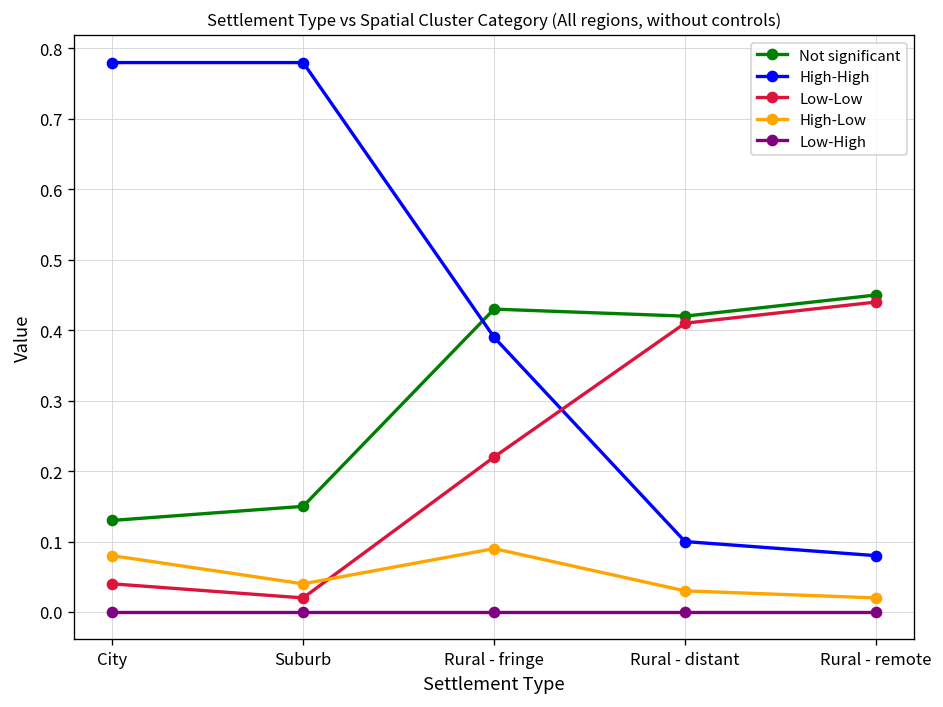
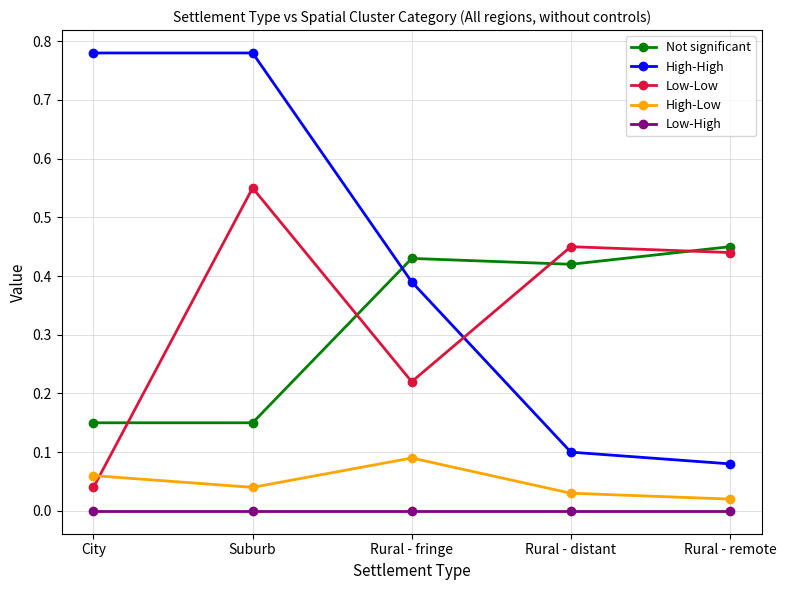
  {
    "Not significant": {
-     "City": 0.13,
+     "City": 0.15,
      "Suburb": 0.15,
      "Rural - fringe": 0.43,
      "Rural - distant": 0.42,
      "Rural - remote": 0.45
    },
    "High-High": {
      "City": 0.78,
      "Suburb": 0.78,
      "Rural - fringe": 0.39,
      "Rural - distant": 0.10,
      "Rural - remote": 0.08
    },
    "Low-Low": {
      "City": 0.04,
-     "Suburb": 0.02,
+     "Suburb": 0.55,
      "Rural - fringe": 0.22,
-     "Rural - distant": 0.41,
+     "Rural - distant": 0.45,
      "Rural - remote": 0.44
    },
    "High-Low": {
-     "City": 0.08,
+     "City": 0.06,
      "Suburb": 0.04,
      "Rural - fringe": 0.09,
      "Rural - distant": 0.03,
      "Rural - remote": 0.02
    },
    "Low-High": {
      "City": 0.00,
      "Suburb": 0.00,
      "Rural - fringe": 0.00,
      "Rural - distant": 0.00,
      "Rural - remote": 0.00
    }
  }
